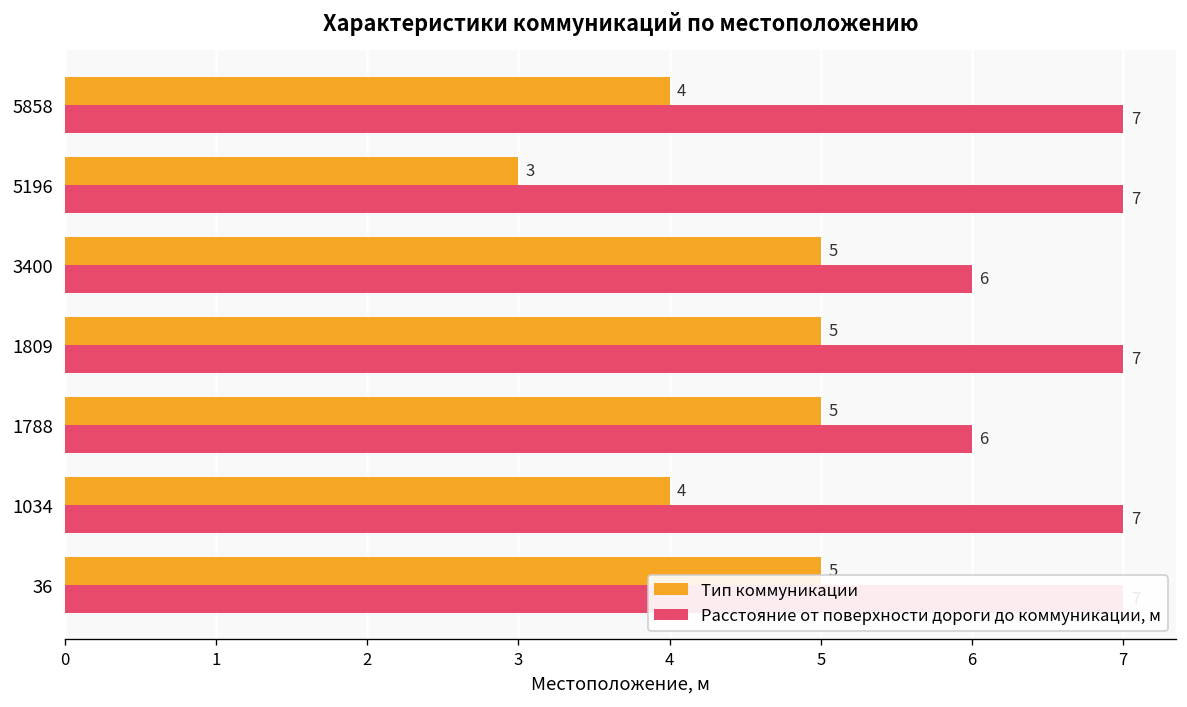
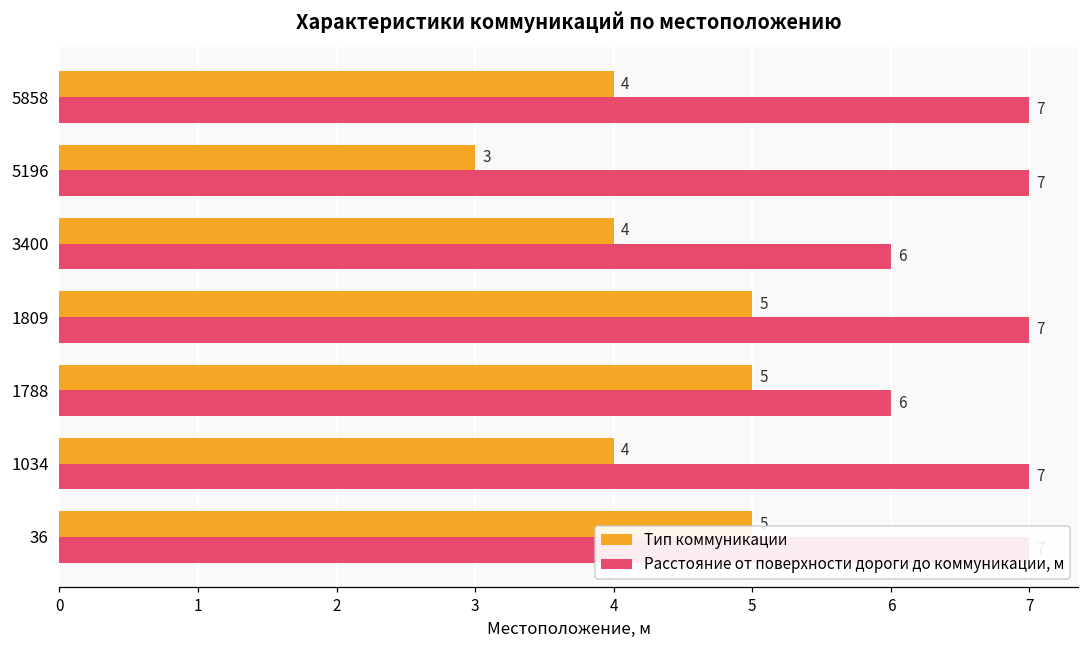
  {
    "Тип коммуникации": {
      "5858": 4,
      "5196": 3,
-     "3400": 5,
+     "3400": 4,
      "1809": 5,
      "1788": 5,
      "1034": 4
    },
    "Расстояние от поверхности дороги до коммуникации, м": {
      "5858": 7,
      "5196": 7,
      "3400": 6,
      "1809": 7,
      "1788": 6,
      "1034": 7
    }
  }
